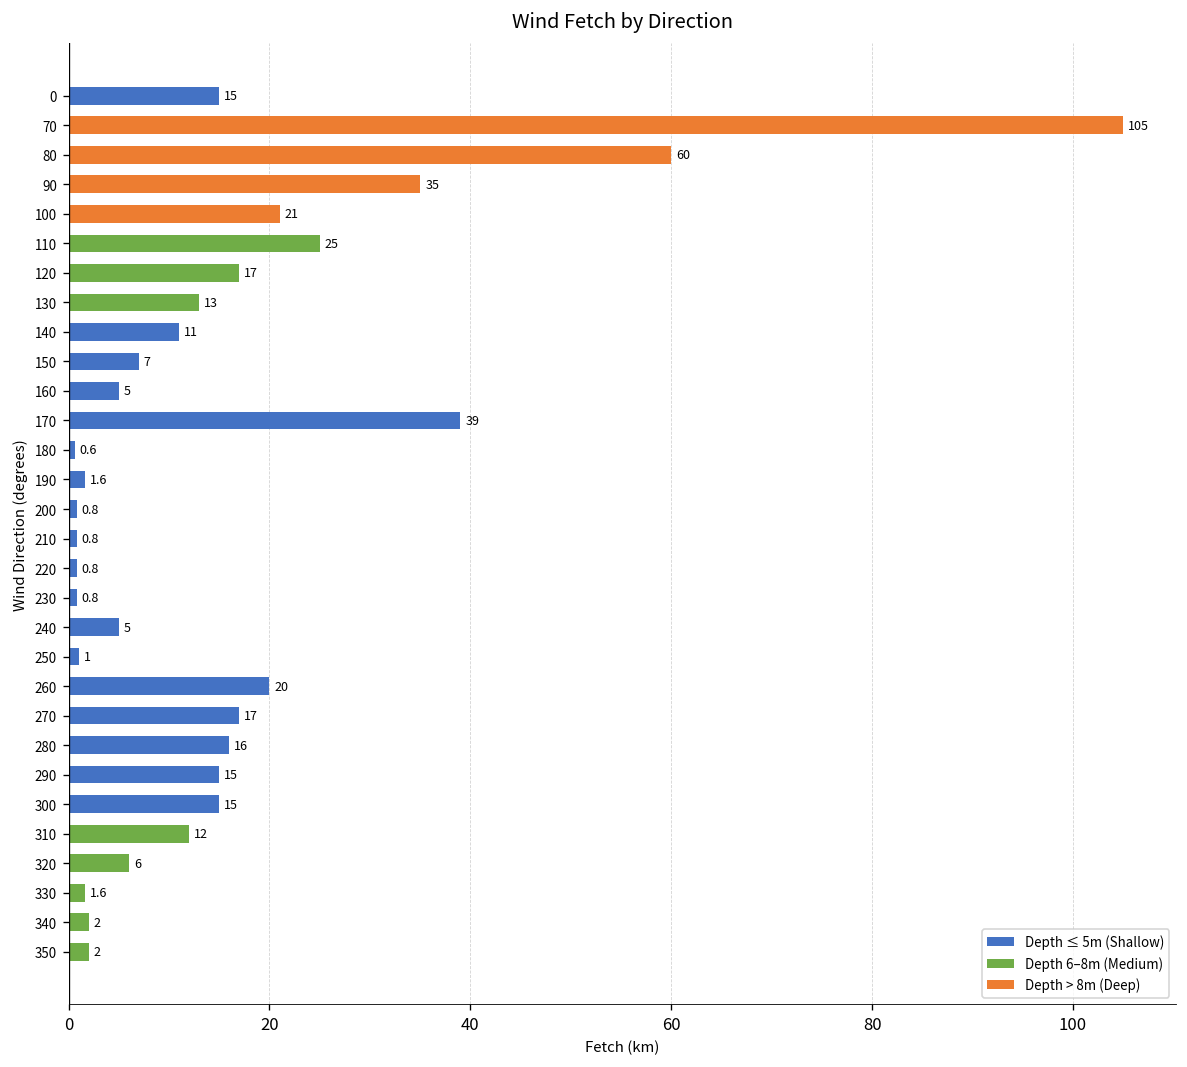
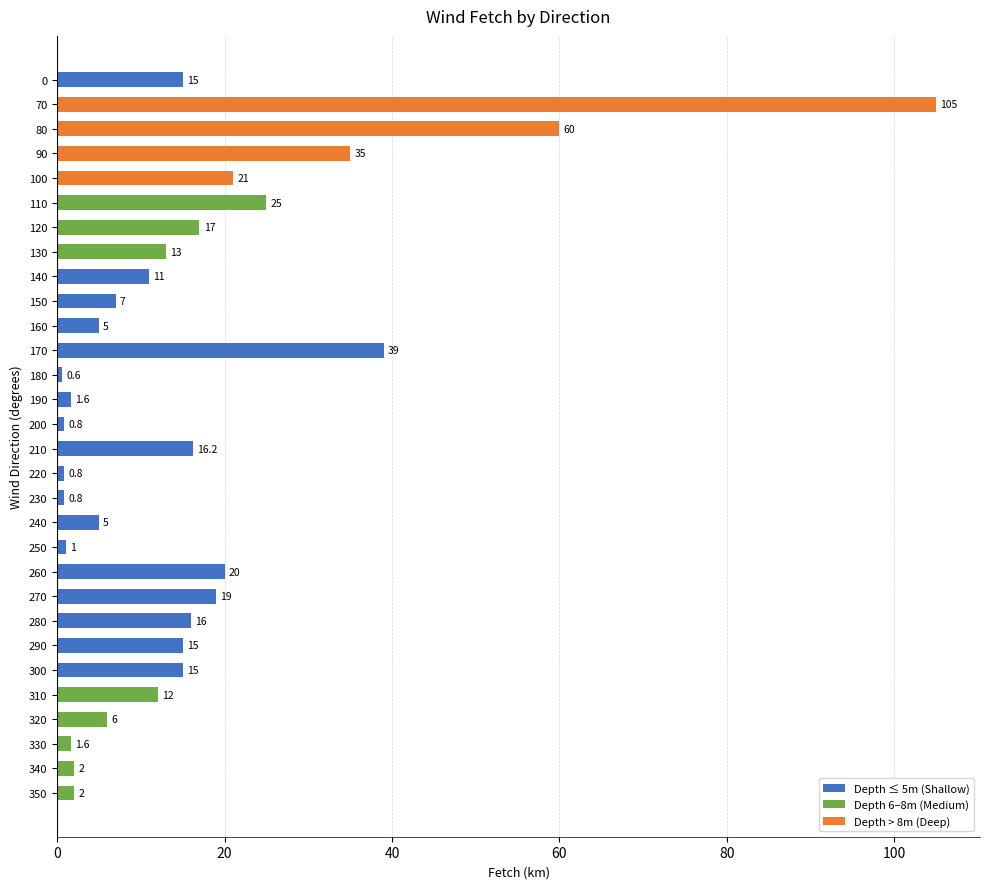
  {
    "0": 15,
    "70": 105,
    "80": 60,
    "90": 35,
    "100": 21,
    "110": 25,
    "120": 17,
    "130": 13,
    "140": 11,
    "150": 7,
    "160": 5,
    "170": 39,
    "180": 0.6,
    "190": 1.6,
    "200": 0.8,
-   "210": 0.8,
+   "210": 16.2,
    "220": 0.8,
    "230": 0.8,
    "240": 5,
    "250": 1,
    "260": 20,
-   "270": 17,
+   "270": 19,
    "280": 16,
    "290": 15,
    "300": 15,
    "310": 12,
    "320": 6,
    "330": 1.6,
    "340": 2,
    "350": 2
  }
